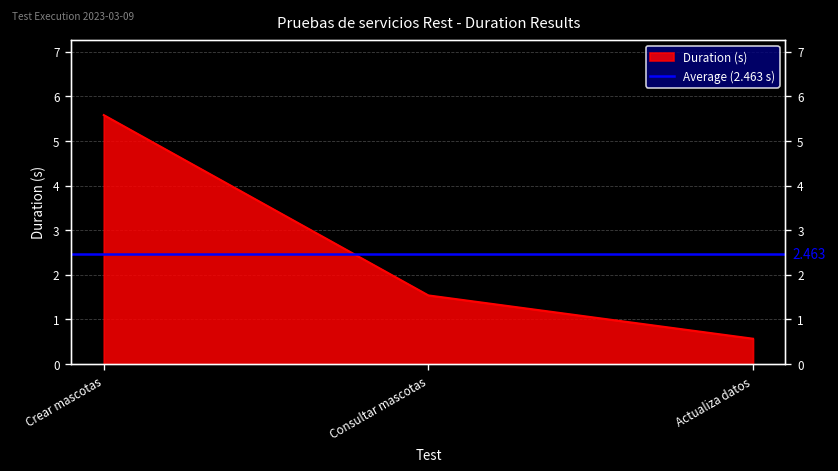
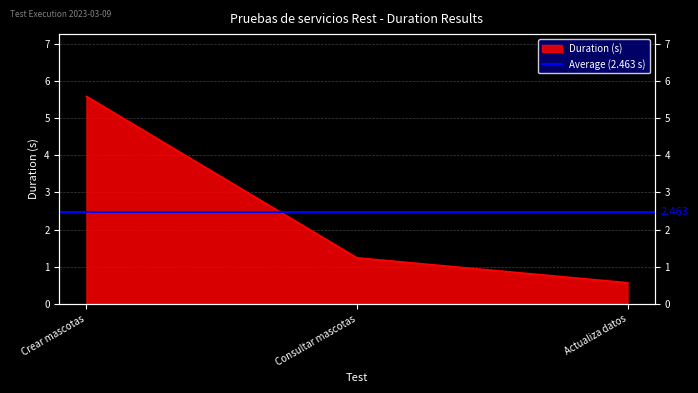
  {
    "Crear mascotas": 5.6,
-   "Consultar mascotas": 1.5,
+   "Consultar mascotas": 1.2,
    "Actualiza datos": 0.6
  }
